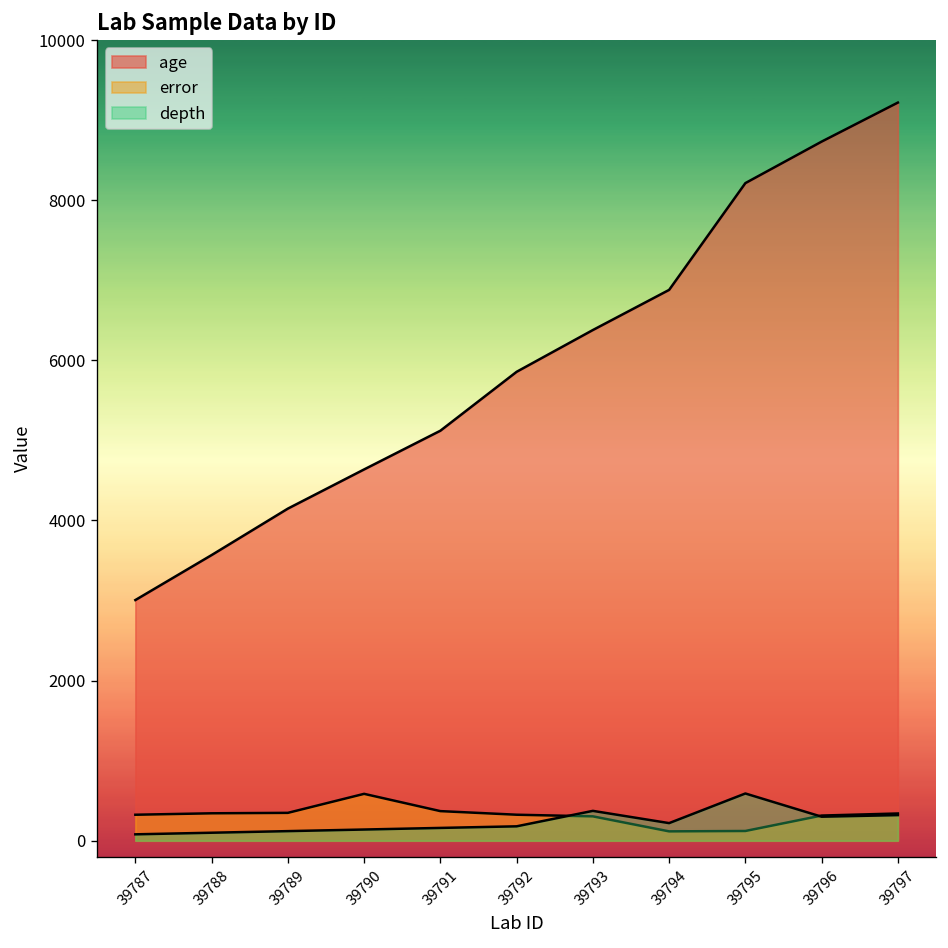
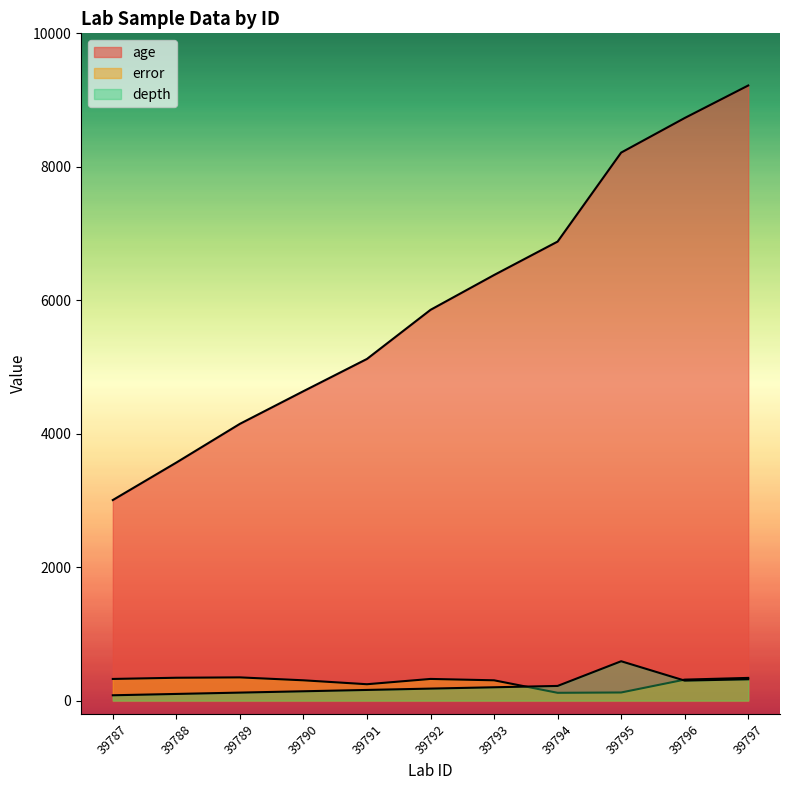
  {
    "age": {
      "39787": 3000,
      "39788": 3600,
      "39789": 4100,
      "39790": 4600,
      "39791": 5100,
      "39792": 5900,
      "39793": 6400,
      "39794": 6900,
      "39795": 8200,
      "39796": 8700,
      "39797": 9200
    },
    "error": {
      "39787": 300,
      "39788": 300,
      "39789": 300,
-     "39790": 600,
-     "39791": 400,
+     "39790": 300,
+     "39791": 200,
      "39792": 300,
      "39793": 300,
      "39794": 100,
      "39795": 100
    },
    "depth": {
      "39787": 100,
      "39788": 100,
      "39789": 100,
      "39790": 100,
      "39791": 200,
      "39792": 200,
-     "39793": 400,
+     "39793": 200,
      "39794": 200,
      "39795": 600
    }
  }
